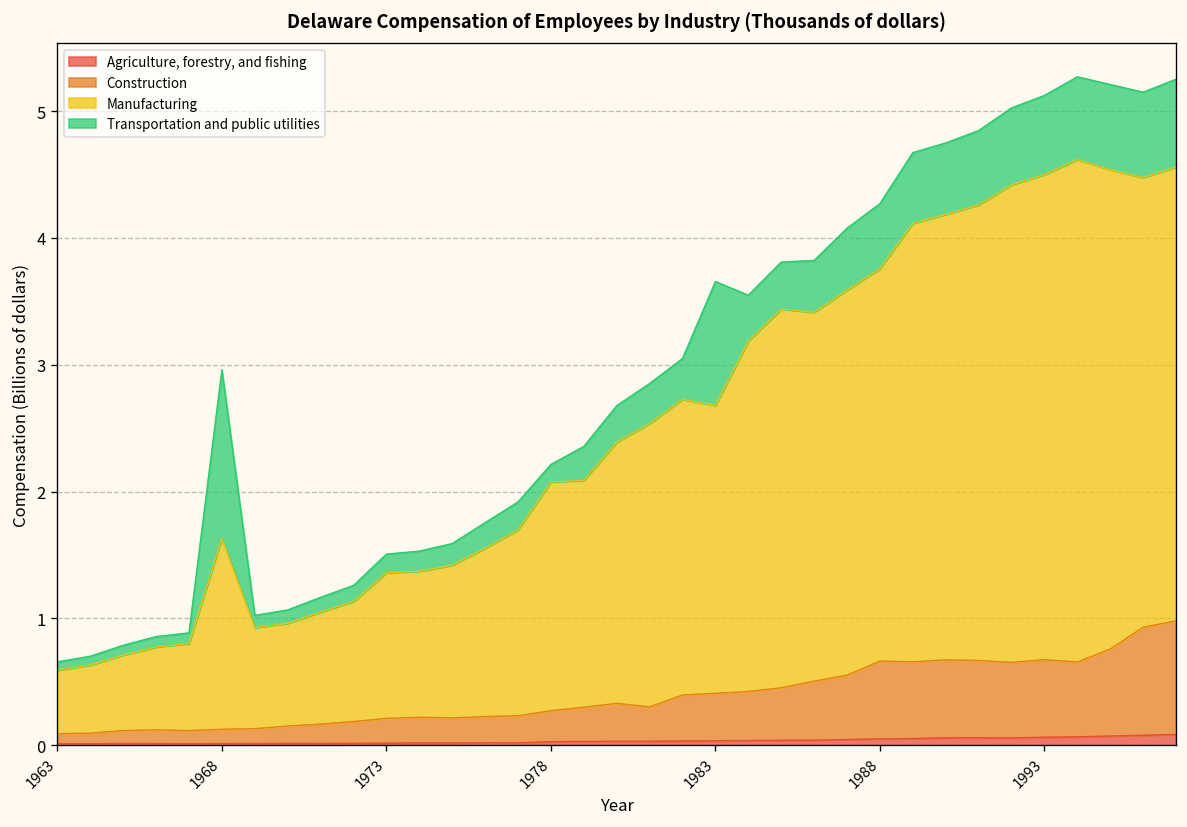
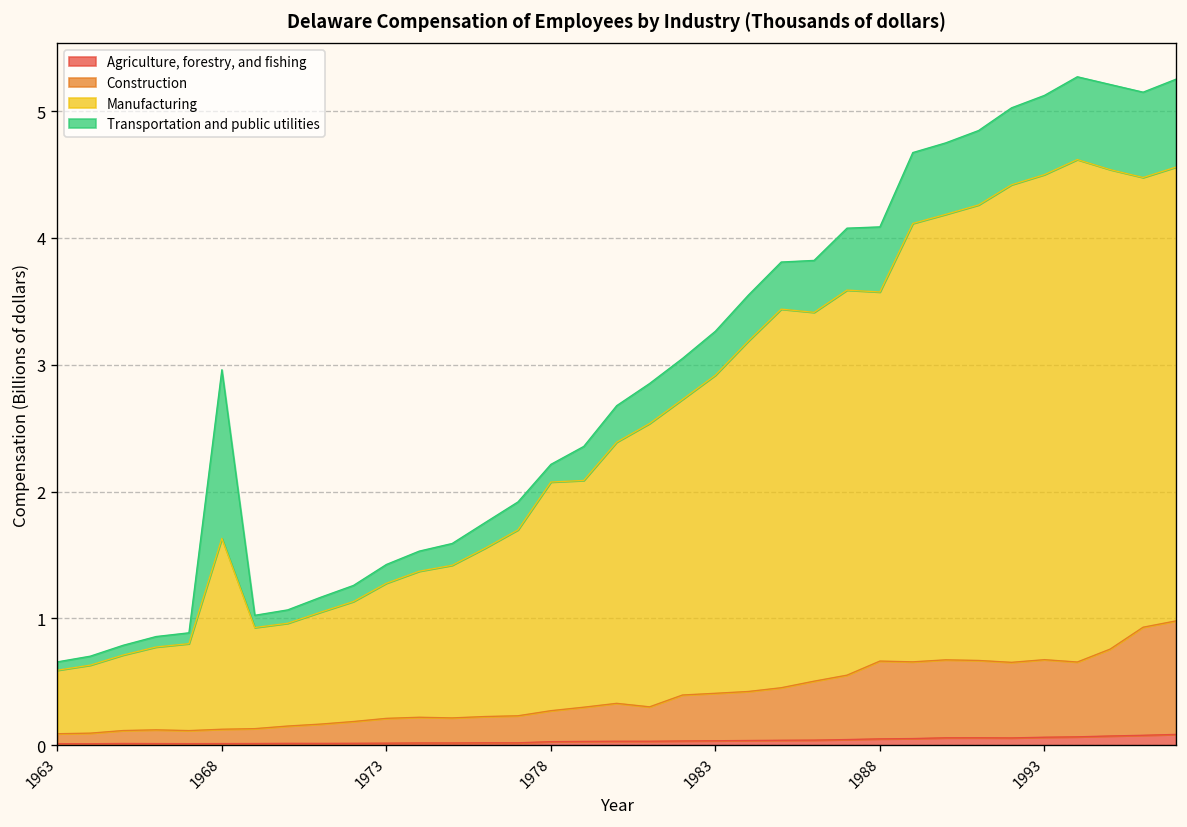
  {
    "Manufacturing": {
      "1963": 0.50,
      "1968": 1.51,
-     "1973": 1.15,
+     "1973": 1.07,
      "1978": 1.80,
-     "1983": 2.27,
-     "1988": 3.09,
+     "1983": 2.51,
+     "1988": 2.91,
      "1993": 3.82
    },
    "Transportation and public utilities": {
      "1963": 0.07,
      "1968": 1.33,
      "1973": 0.15,
      "1978": 0.14,
-     "1983": 0.98,
+     "1983": 0.35,
      "1988": 0.51,
      "1993": 0.62
    }
  }
